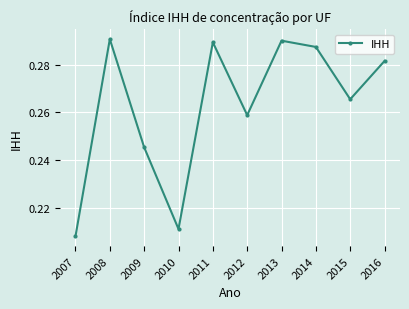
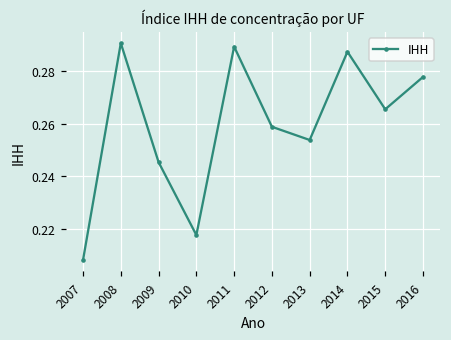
  {
    "2007": 0.208,
    "2008": 0.291,
    "2009": 0.245,
-   "2010": 0.211,
+   "2010": 0.218,
    "2011": 0.289,
    "2012": 0.259,
-   "2013": 0.290,
+   "2013": 0.254,
    "2014": 0.287,
    "2015": 0.266,
-   "2016": 0.282
+   "2016": 0.278
  }
